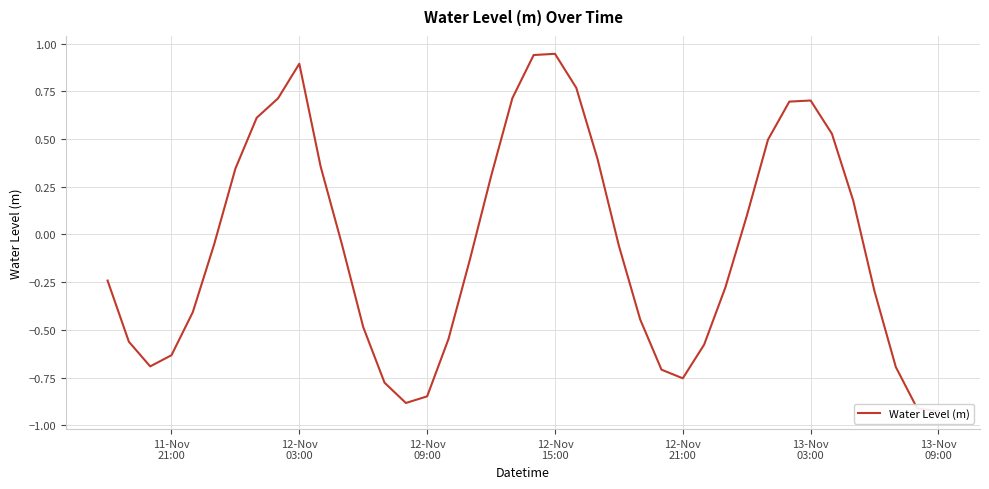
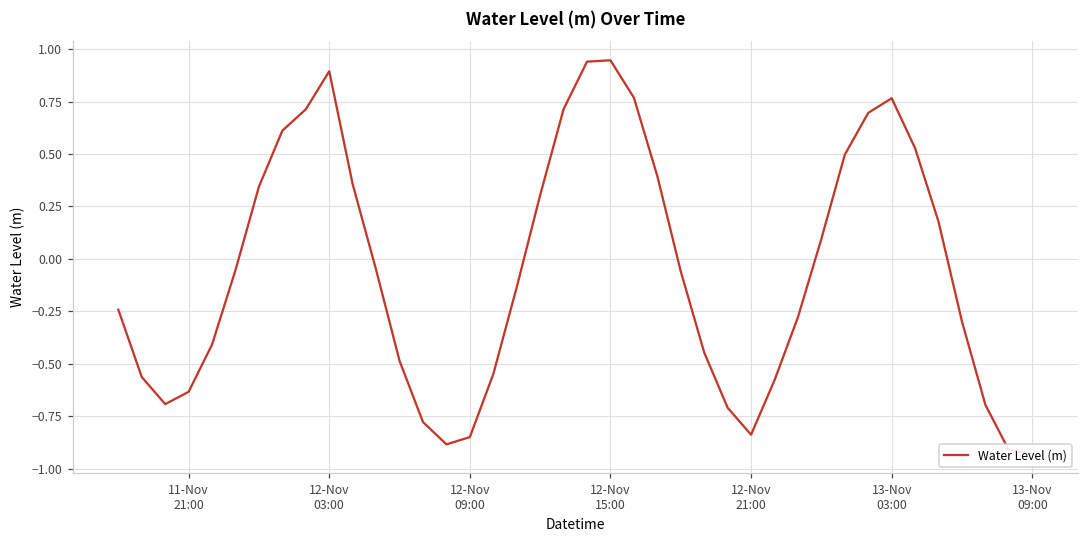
  {
    "11-Nov 21:00": -0.63,
    "12-Nov 03:00": 0.89,
    "12-Nov 09:00": -0.85,
    "12-Nov 15:00": 0.95,
-   "12-Nov 21:00": -0.75,
-   "13-Nov 03:00": 0.70
+   "12-Nov 21:00": -0.84,
+   "13-Nov 03:00": 0.77
  }
